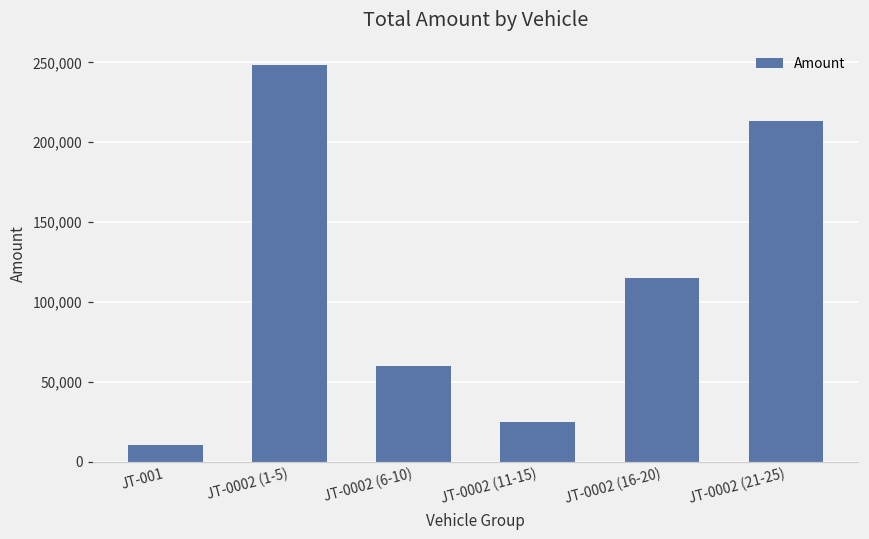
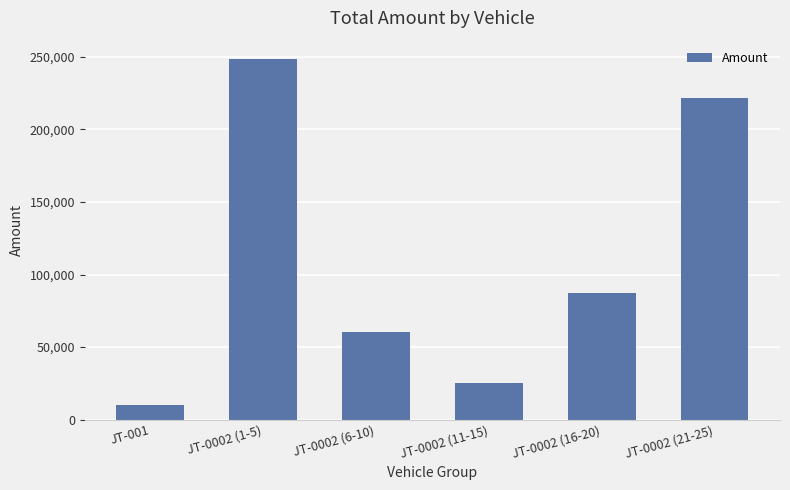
  {
    "JT-001": "10,000",
    "JT-0002 (1-5)": "249,000",
    "JT-0002 (6-10)": "60,000",
    "JT-0002 (11-15)": "25,000",
-   "JT-0002 (16-20)": "115,000",
-   "JT-0002 (21-25)": "213,000"
+   "JT-0002 (16-20)": "87,000",
+   "JT-0002 (21-25)": "222,000"
  }
